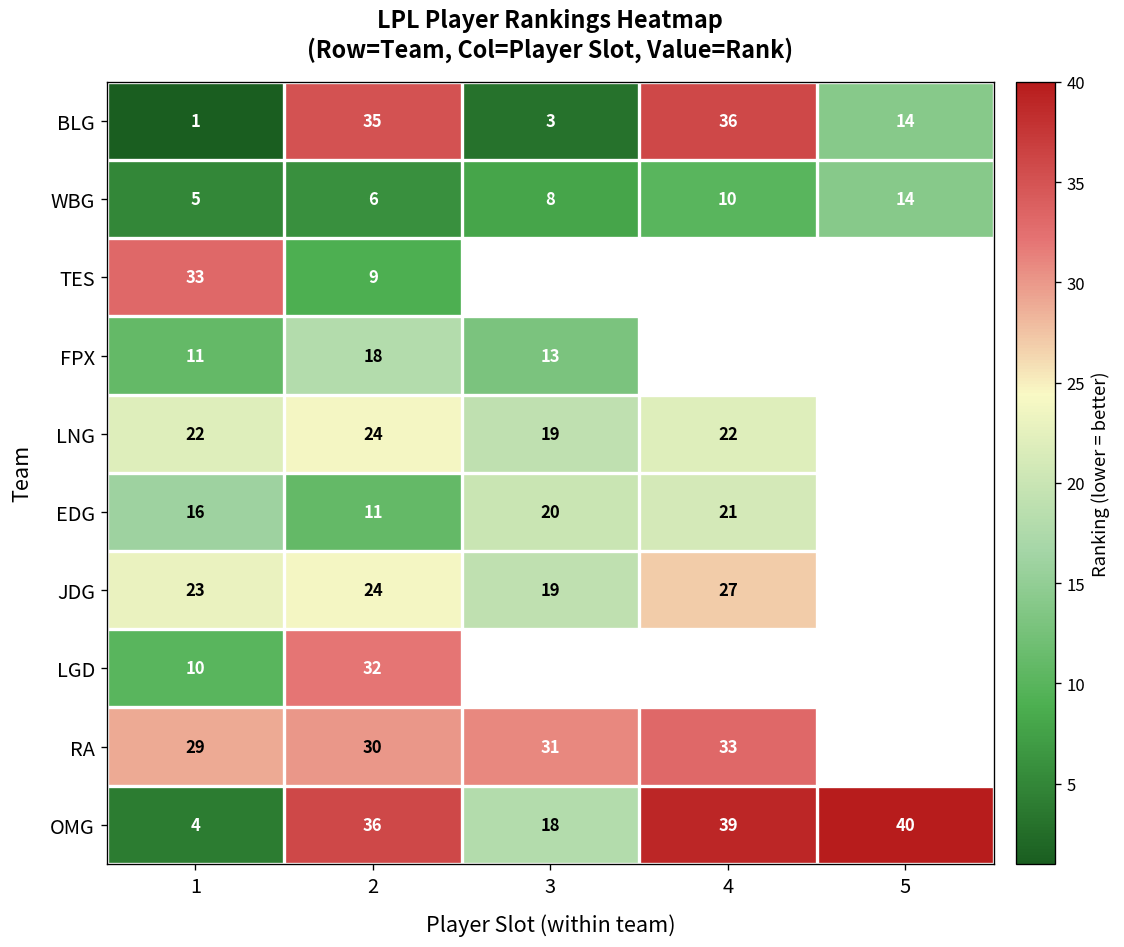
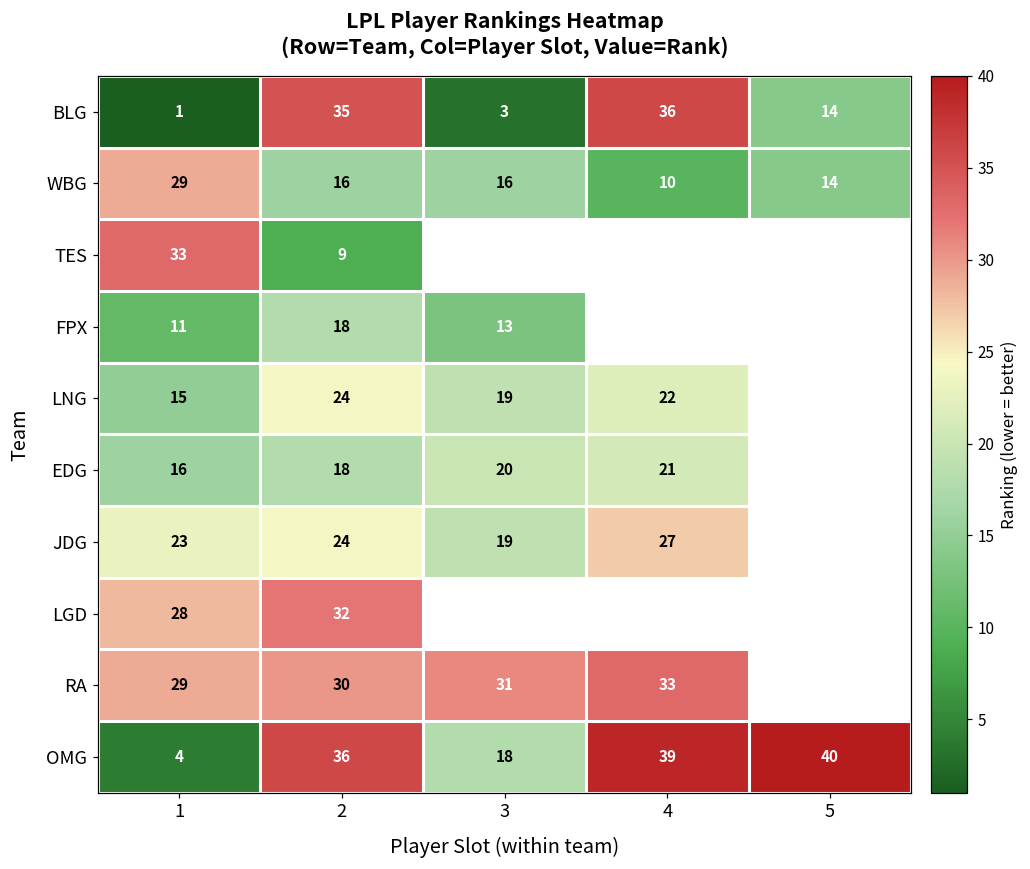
  {
    "BLG": {
      "1": 1,
      "2": 35,
      "3": 3,
      "4": 36,
      "5": 14
    },
    "WBG": {
-     "1": 5,
-     "2": 6,
-     "3": 8,
+     "1": 29,
+     "2": 16,
+     "3": 16,
      "4": 10,
      "5": 14
    },
    "TES": {
      "1": 33,
      "2": 9
    },
    "FPX": {
      "1": 11,
      "2": 18,
      "3": 13
    },
    "LNG": {
-     "1": 22,
+     "1": 15,
      "2": 24,
      "3": 19,
      "4": 22
    },
    "EDG": {
      "1": 16,
-     "2": 11,
+     "2": 18,
      "3": 20,
      "4": 21
    },
    "JDG": {
      "1": 23,
      "2": 24,
      "3": 19,
      "4": 27
    },
    "LGD": {
-     "1": 10,
+     "1": 28,
      "2": 32
    },
    "RA": {
      "1": 29,
      "2": 30,
      "3": 31,
      "4": 33
    },
    "OMG": {
      "1": 4,
      "2": 36,
      "3": 18,
      "4": 39,
      "5": 40
    }
  }
